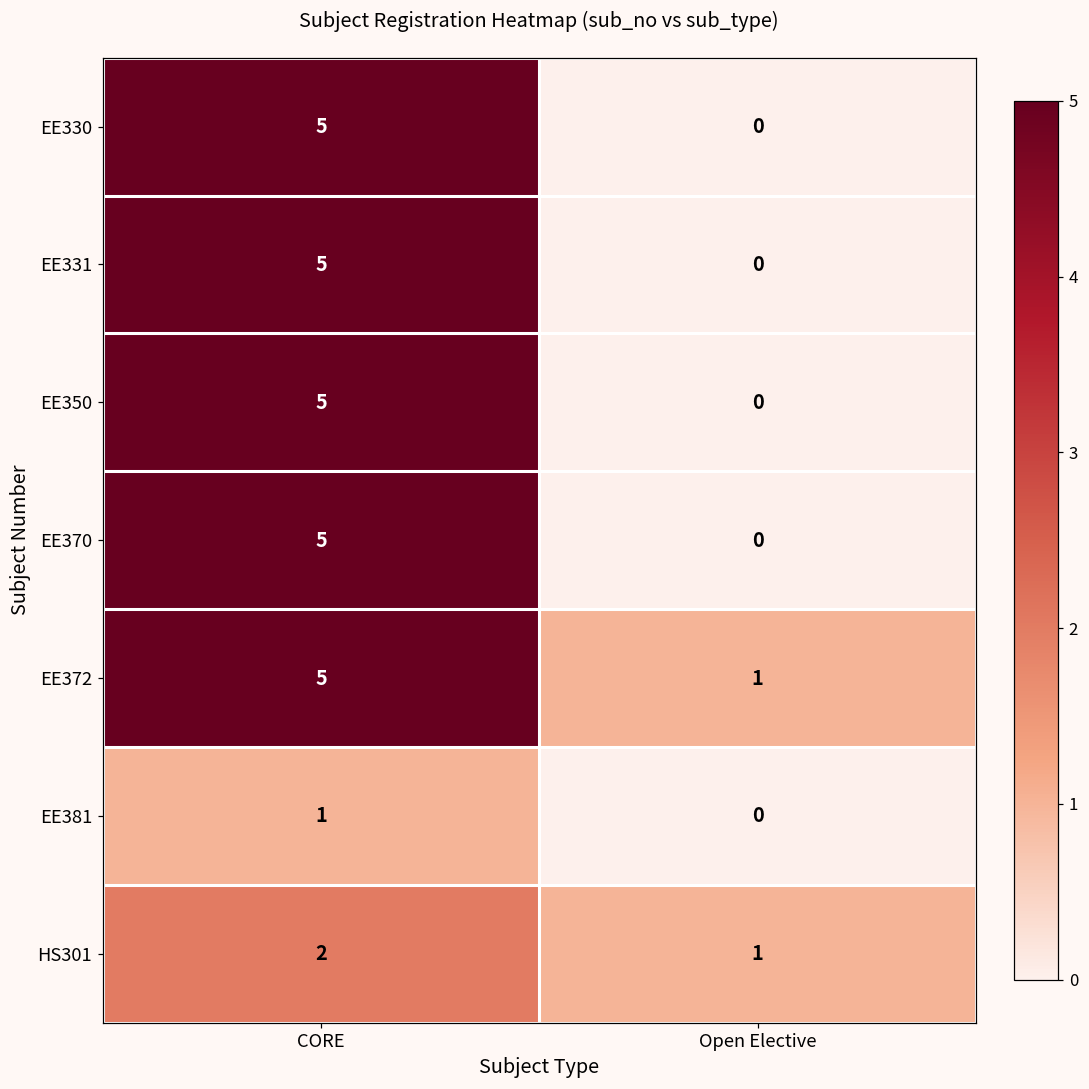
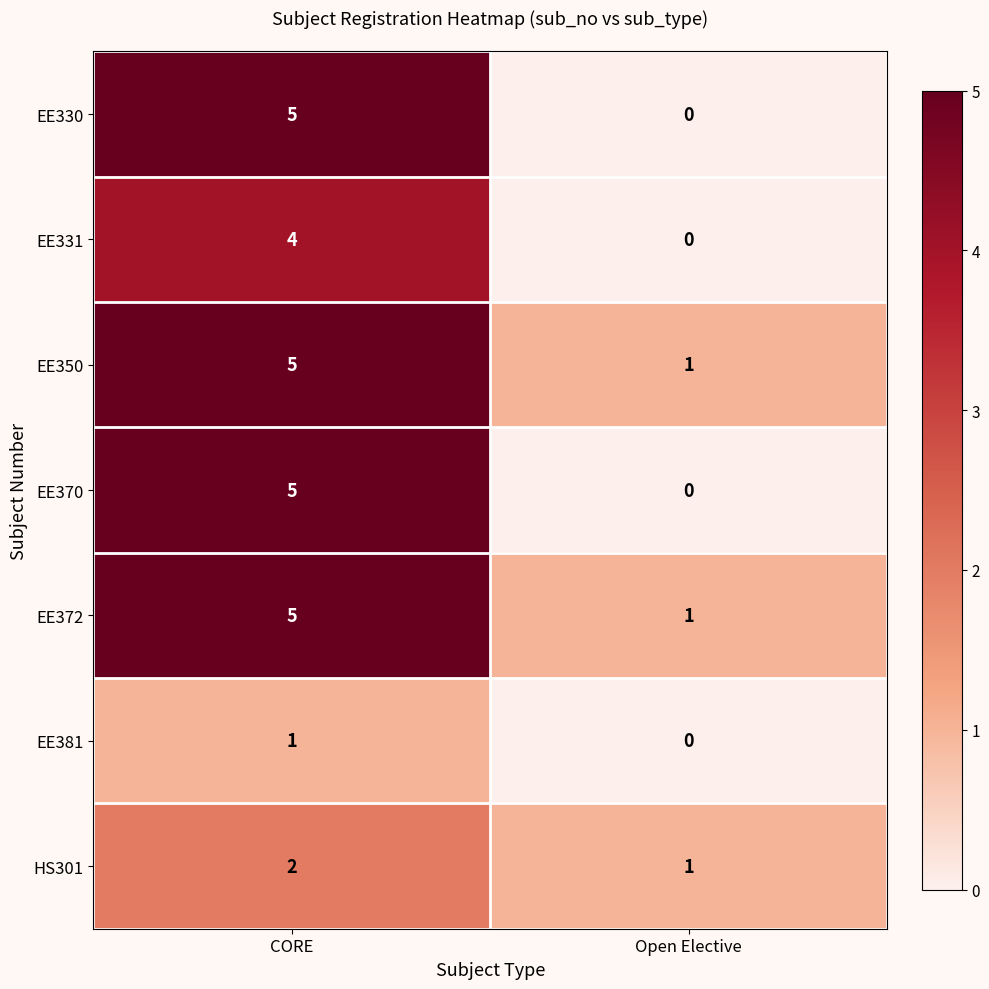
  {
    "EE330": {
      "CORE": 5,
      "Open Elective": 0
    },
    "EE331": {
-     "CORE": 5,
+     "CORE": 4,
      "Open Elective": 0
    },
    "EE350": {
      "CORE": 5,
-     "Open Elective": 0
+     "Open Elective": 1
    },
    "EE370": {
      "CORE": 5,
      "Open Elective": 0
    },
    "EE372": {
      "CORE": 5,
      "Open Elective": 1
    },
    "EE381": {
      "CORE": 1,
      "Open Elective": 0
    },
    "HS301": {
      "CORE": 2,
      "Open Elective": 1
    }
  }
